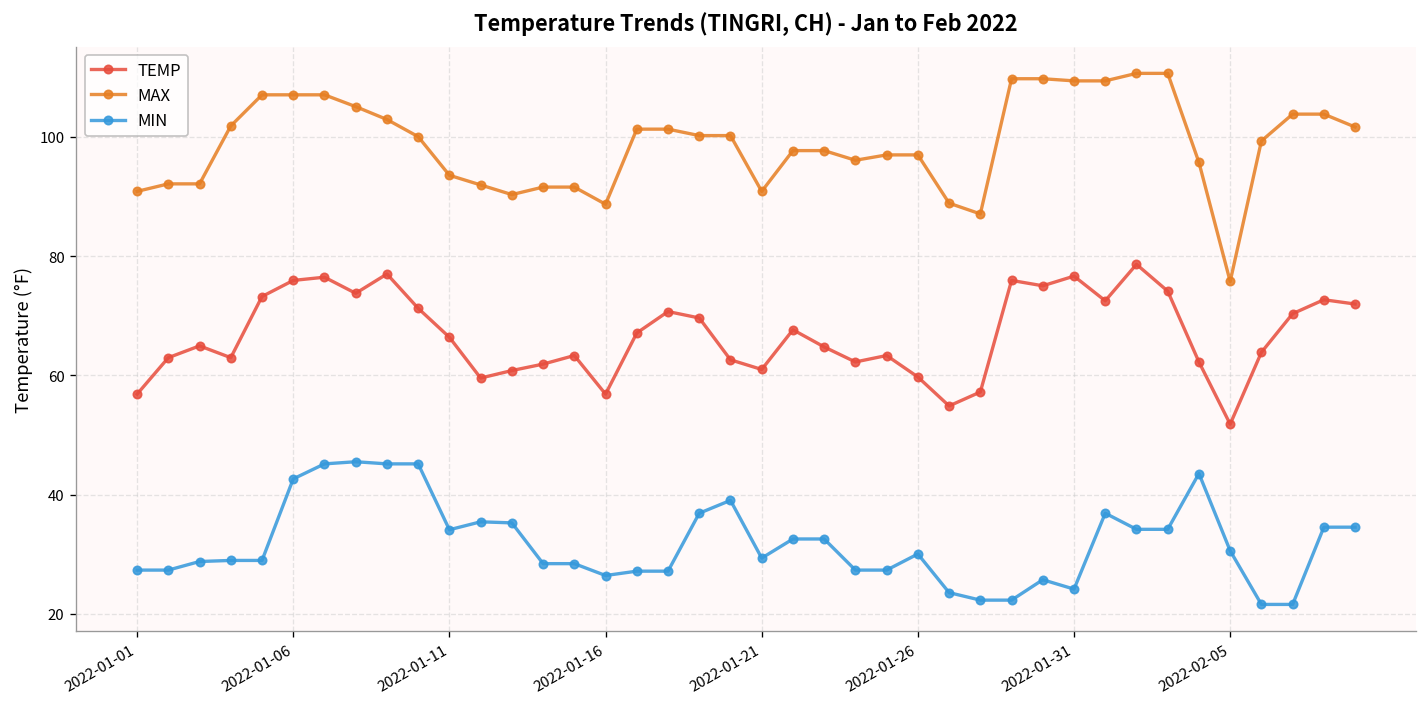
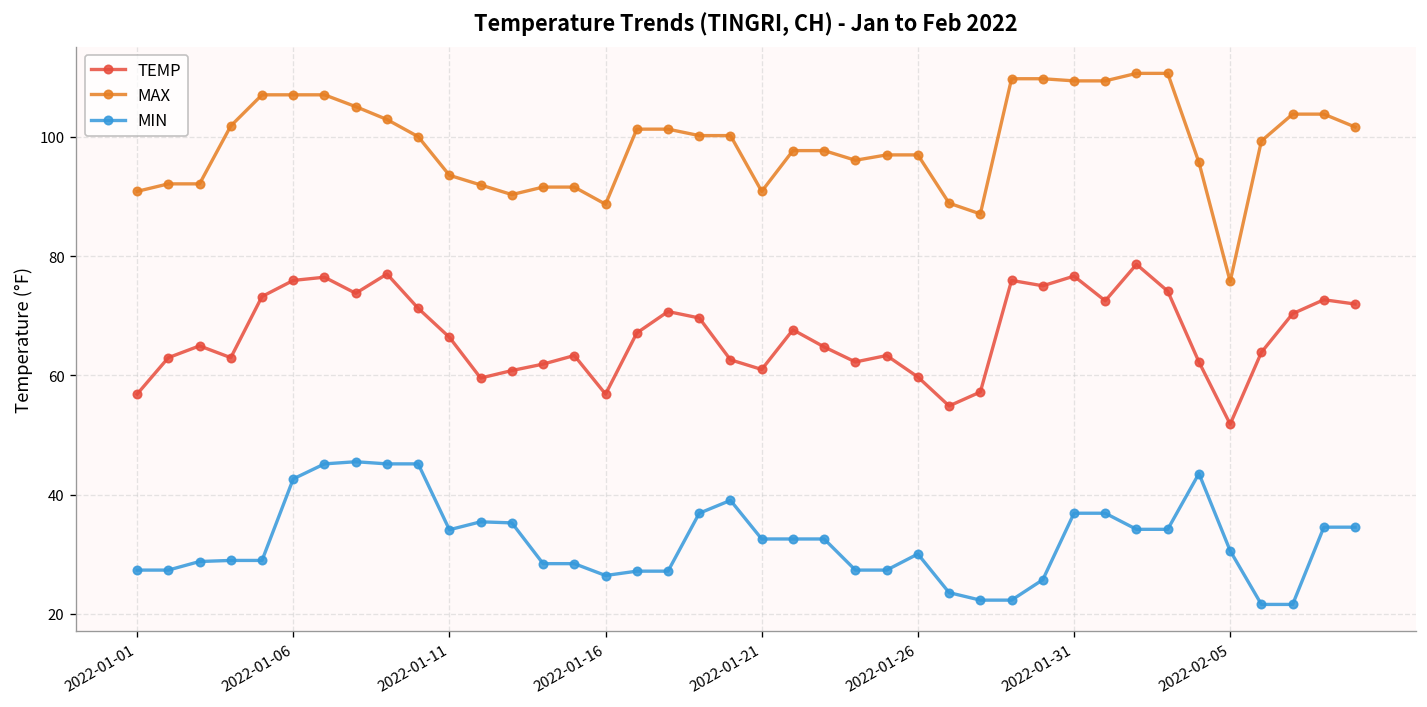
  {
    "MIN": {
      "2022-01-01": 27,
      "2022-01-06": 43,
      "2022-01-11": 34,
      "2022-01-16": 26,
-     "2022-01-21": 29,
+     "2022-01-21": 33,
      "2022-01-26": 30,
-     "2022-01-31": 24,
+     "2022-01-31": 37,
      "2022-02-05": 31
    }
  }
